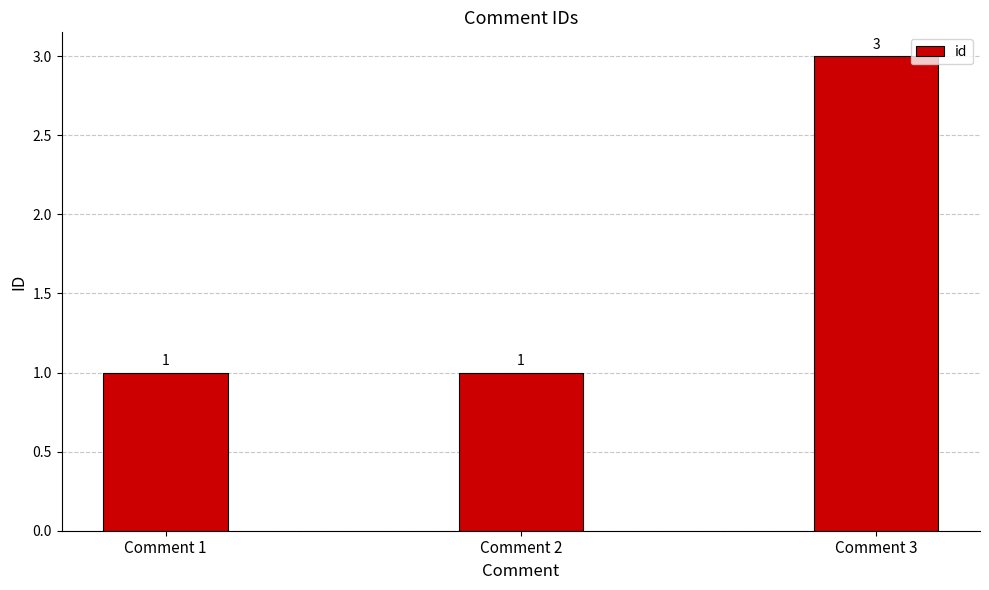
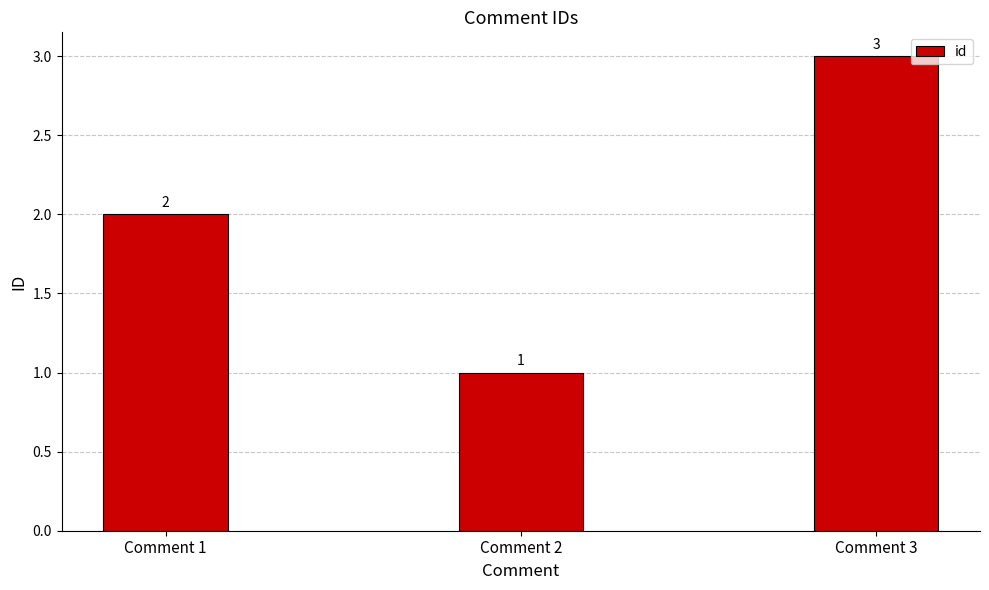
  {
-   "Comment 1": 1,
+   "Comment 1": 2,
    "Comment 2": 1,
    "Comment 3": 3
  }
